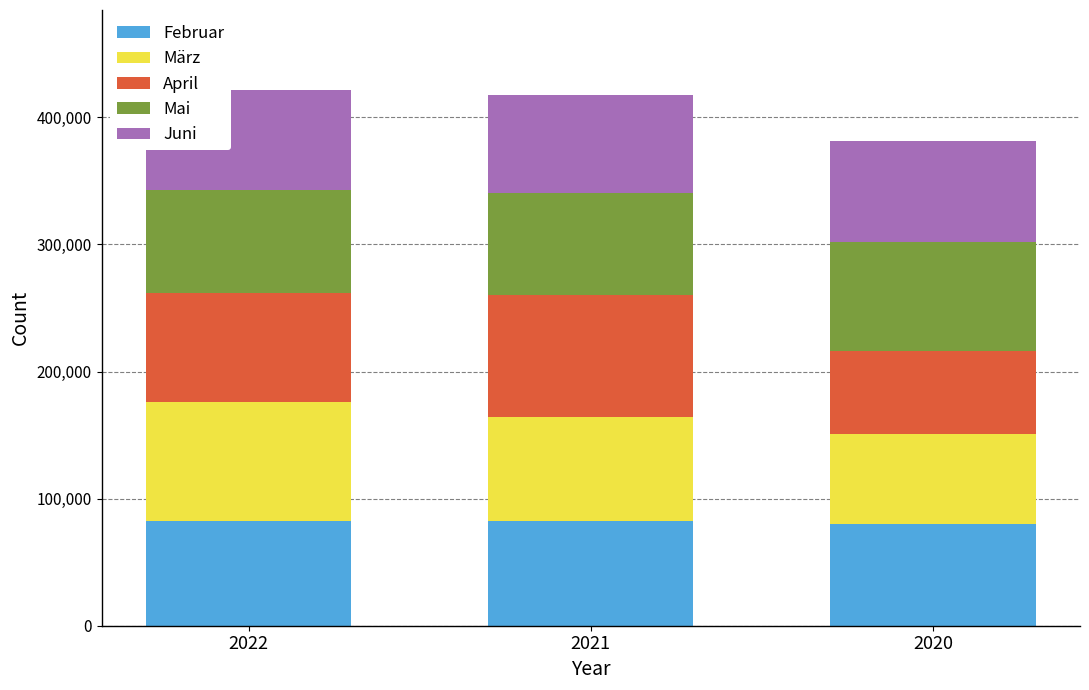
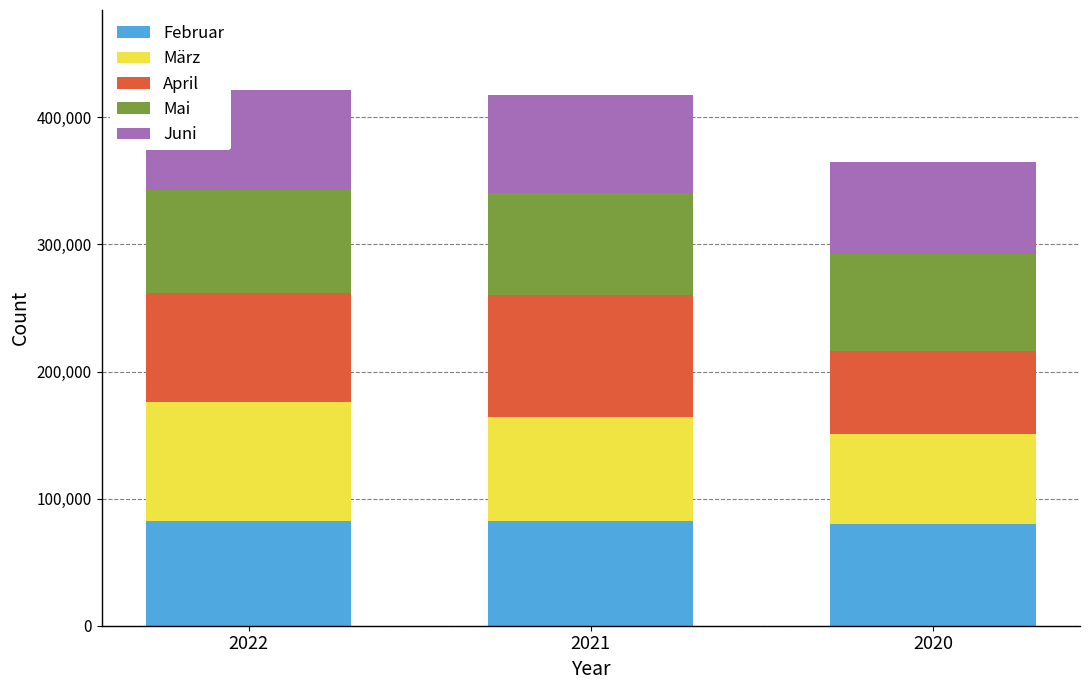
  {
    "Februar": {
      "2022": "83,000",
      "2021": "82,000",
      "2020": "80,000"
    },
    "März": {
      "2022": "93,000",
      "2021": "82,000",
      "2020": "71,000"
    },
    "April": {
      "2022": "86,000",
      "2021": "96,000",
      "2020": "65,000"
    },
    "Mai": {
      "2022": "81,000",
      "2021": "81,000",
-     "2020": "85,000"
+     "2020": "76,000"
    },
    "Juni": {
      "2022": "78,000",
      "2021": "77,000",
-     "2020": "80,000"
+     "2020": "72,000"
    }
  }
